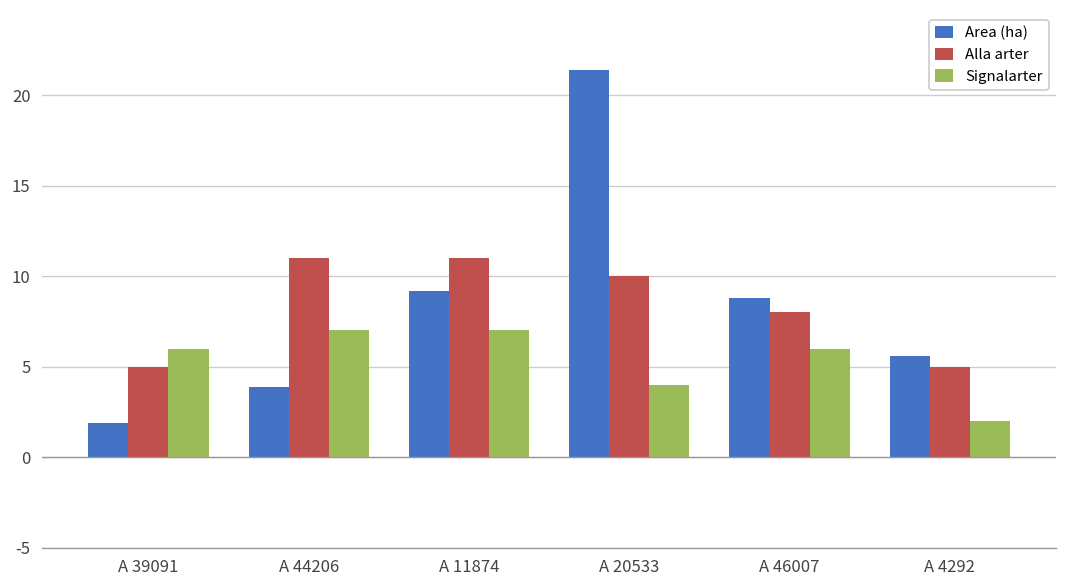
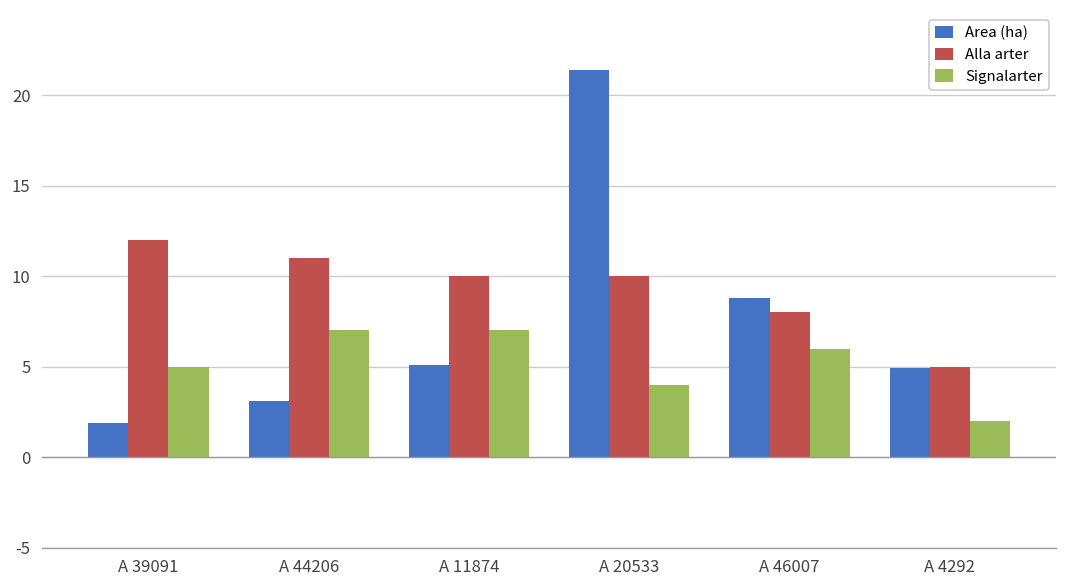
  {
    "Area (ha)": {
      "A 39091": 1.9,
-     "A 44206": 3.9,
-     "A 11874": 9.2,
+     "A 44206": 3.1,
+     "A 11874": 5.1,
      "A 20533": 21.4,
      "A 46007": 8.8,
-     "A 4292": 5.6
+     "A 4292": 4.9
    },
    "Alla arter": {
-     "A 39091": 5,
+     "A 39091": 12,
      "A 44206": 11,
-     "A 11874": 11,
+     "A 11874": 10,
      "A 20533": 10,
      "A 46007": 8,
      "A 4292": 5
    },
    "Signalarter": {
-     "A 39091": 6,
+     "A 39091": 5,
      "A 44206": 7,
      "A 11874": 7,
      "A 20533": 4,
      "A 46007": 6,
      "A 4292": 2
    }
  }
